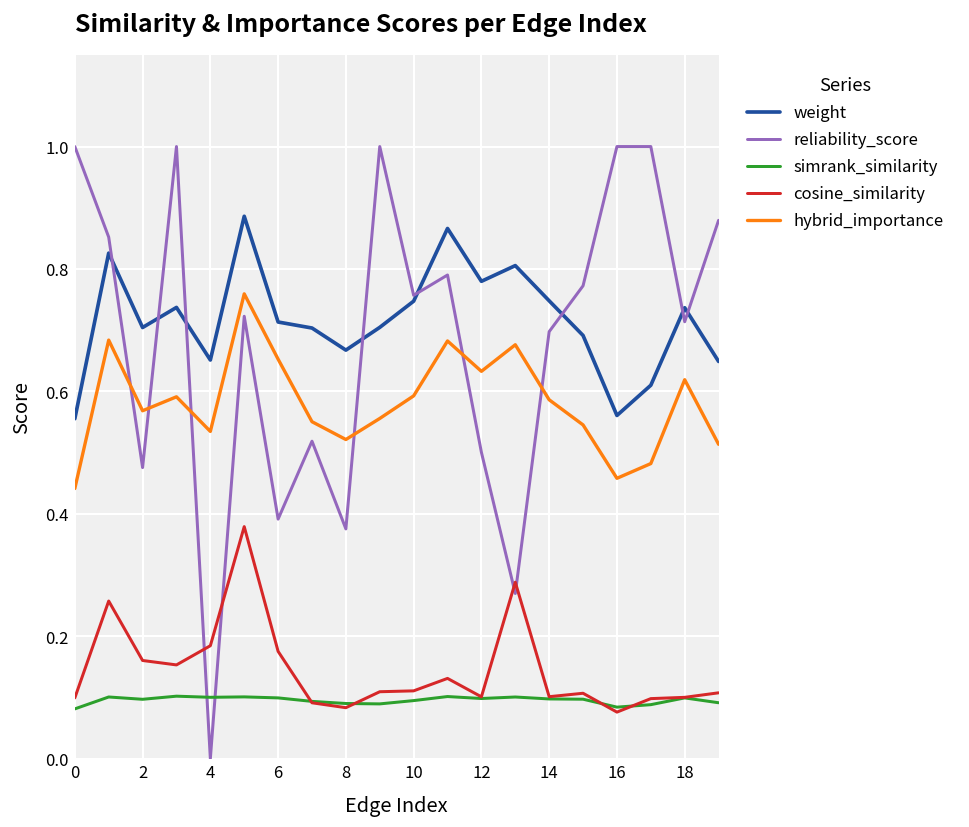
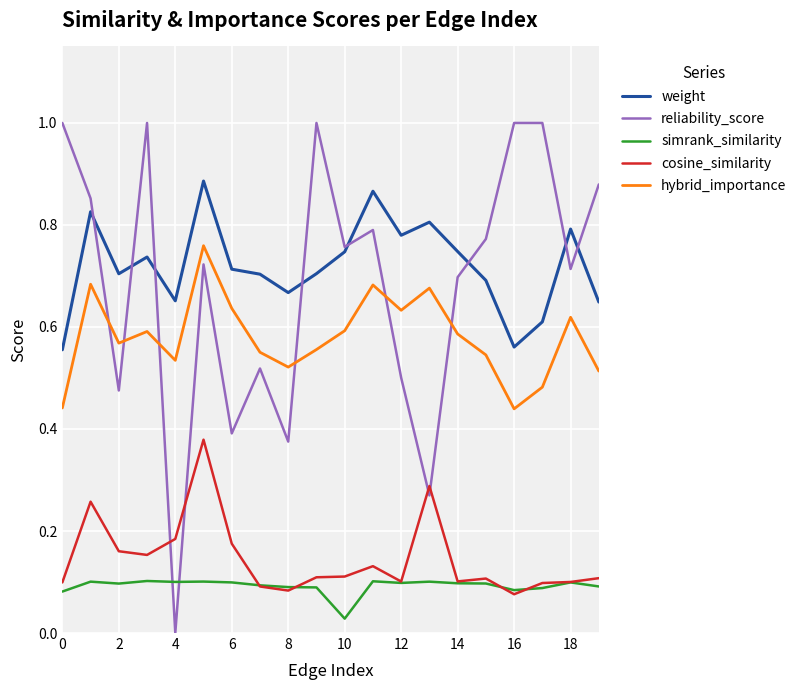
  {
    "weight": {
      "0": 0.56,
      "2": 0.70,
      "4": 0.65,
      "6": 0.71,
      "8": 0.67,
      "10": 0.75,
      "12": 0.78,
      "14": 0.75,
      "16": 0.56,
-     "18": 0.74
+     "18": 0.79
    },
    "reliability_score": {
      "0": 1.00,
      "2": 0.48,
      "4": 0.00,
      "6": 0.39,
      "8": 0.38,
      "10": 0.76,
      "12": 0.50,
      "14": 0.70,
      "16": 1.00,
      "18": 0.71
    },
    "simrank_similarity": {
      "0": 0.08,
      "2": 0.10,
      "4": 0.10,
      "6": 0.10,
      "8": 0.09,
-     "10": 0.09,
+     "10": 0.03,
      "16": 0.08
    },
    "cosine_similarity": {
      "0": 0.10,
      "2": 0.16,
      "4": 0.18,
      "6": 0.18,
      "8": 0.08,
      "10": 0.11,
      "16": 0.08
    },
    "hybrid_importance": {
      "0": 0.44,
      "2": 0.57,
      "4": 0.53,
-     "6": 0.65,
+     "6": 0.64,
      "8": 0.52,
      "10": 0.59,
      "12": 0.63,
      "14": 0.59,
-     "16": 0.46,
+     "16": 0.44,
      "18": 0.62
    }
  }
